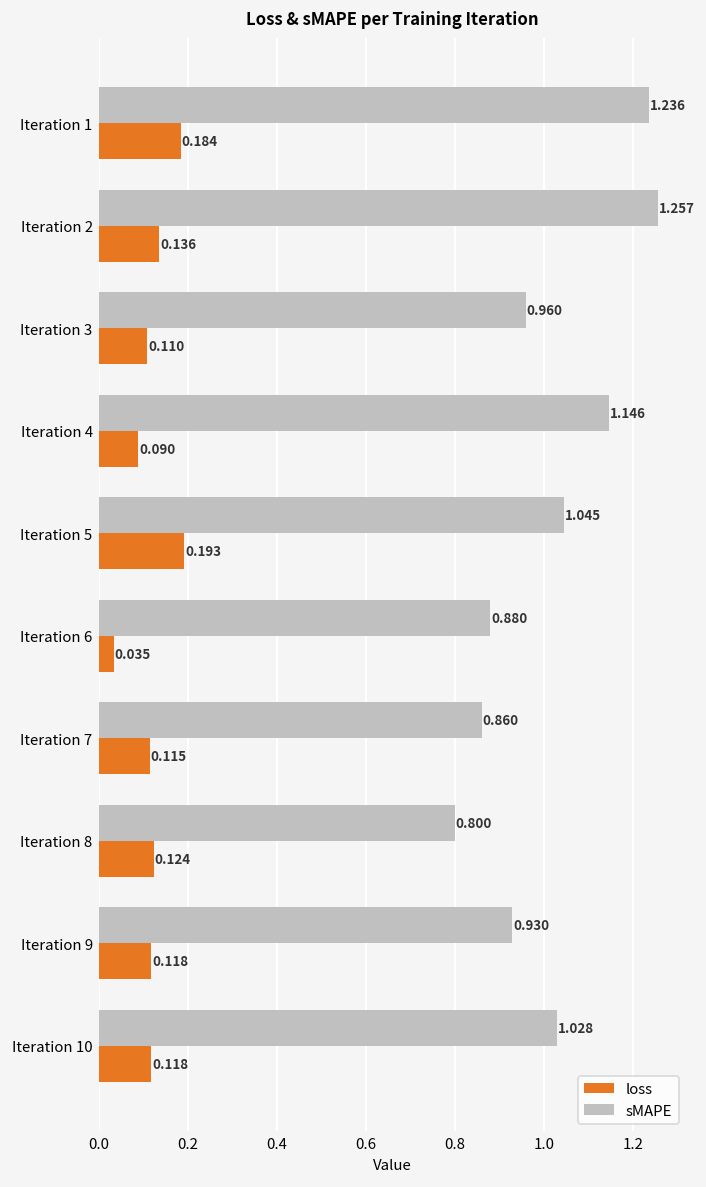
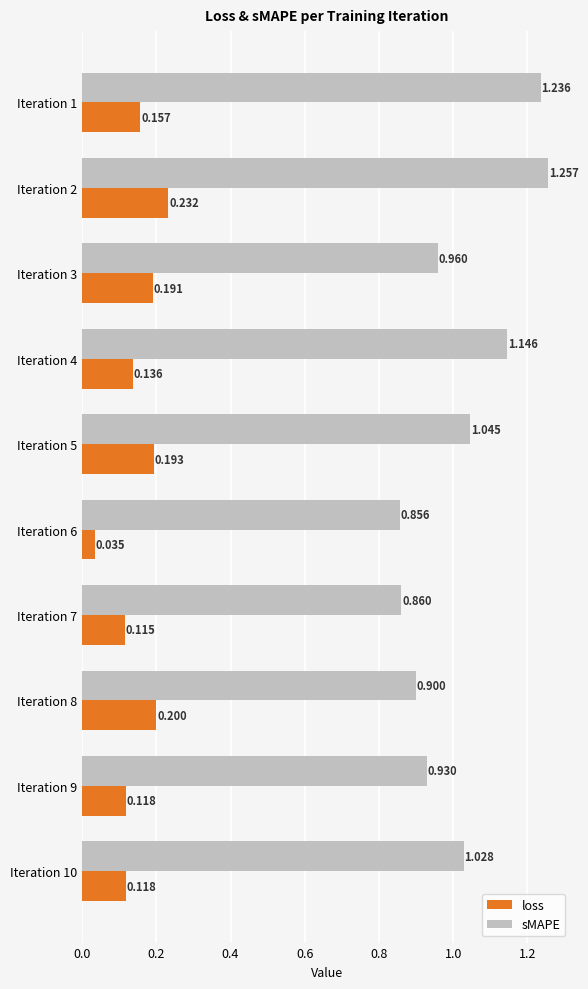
  {
    "loss": {
-     "Iteration 1": 0.184,
-     "Iteration 2": 0.136,
-     "Iteration 3": 0.110,
-     "Iteration 4": 0.090,
+     "Iteration 1": 0.157,
+     "Iteration 2": 0.232,
+     "Iteration 3": 0.191,
+     "Iteration 4": 0.136,
      "Iteration 5": 0.193,
      "Iteration 6": 0.035,
      "Iteration 7": 0.115,
-     "Iteration 8": 0.124,
+     "Iteration 8": 0.200,
      "Iteration 9": 0.118,
      "Iteration 10": 0.118
    },
    "sMAPE": {
      "Iteration 1": 1.236,
      "Iteration 2": 1.257,
      "Iteration 3": 0.960,
      "Iteration 4": 1.146,
      "Iteration 5": 1.045,
-     "Iteration 6": 0.880,
+     "Iteration 6": 0.856,
      "Iteration 7": 0.860,
-     "Iteration 8": 0.800,
+     "Iteration 8": 0.900,
      "Iteration 9": 0.930,
      "Iteration 10": 1.028
    }
  }
